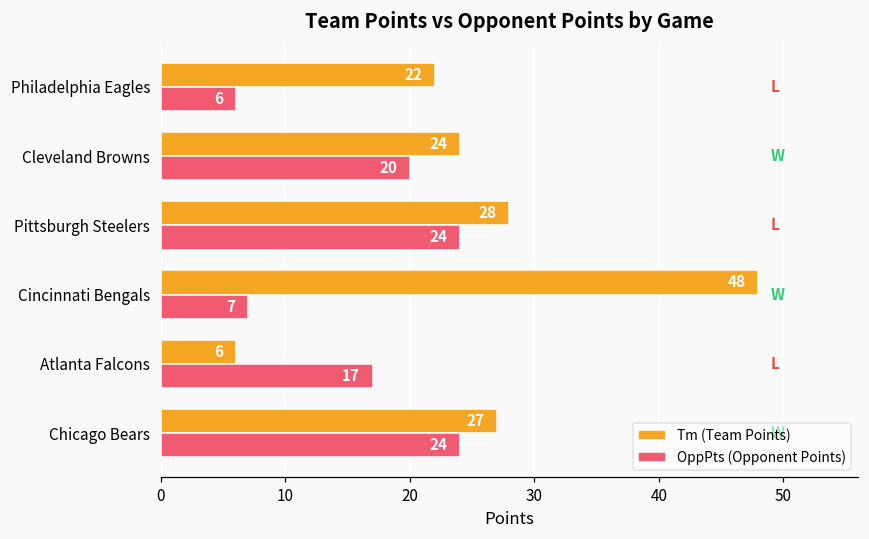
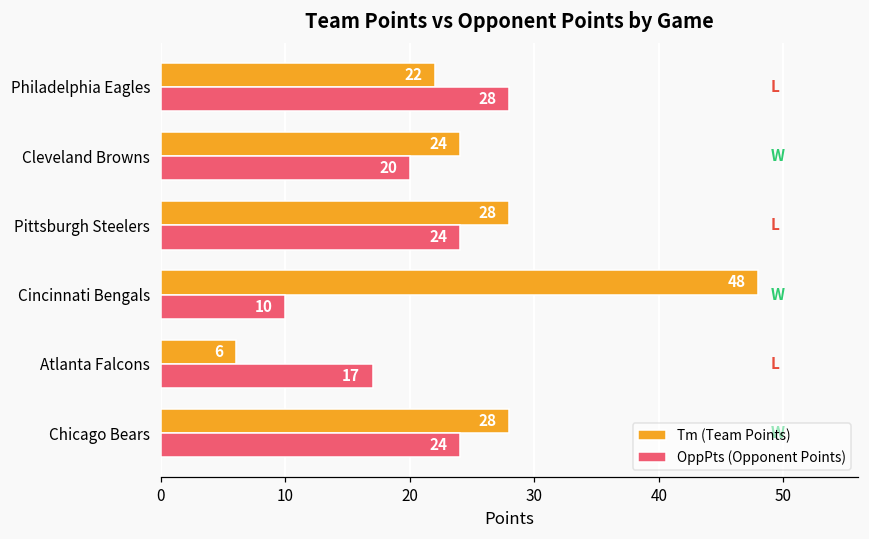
  {
    "Tm (Team Points)": {
      "Philadelphia Eagles": 22,
      "Cleveland Browns": 24,
      "Pittsburgh Steelers": 28,
      "Cincinnati Bengals": 48,
      "Atlanta Falcons": 6,
-     "Chicago Bears": 27
+     "Chicago Bears": 28
    },
    "OppPts (Opponent Points)": {
-     "Philadelphia Eagles": 6,
+     "Philadelphia Eagles": 28,
      "Cleveland Browns": 20,
      "Pittsburgh Steelers": 24,
-     "Cincinnati Bengals": 7,
+     "Cincinnati Bengals": 10,
      "Atlanta Falcons": 17,
      "Chicago Bears": 24
    }
  }
